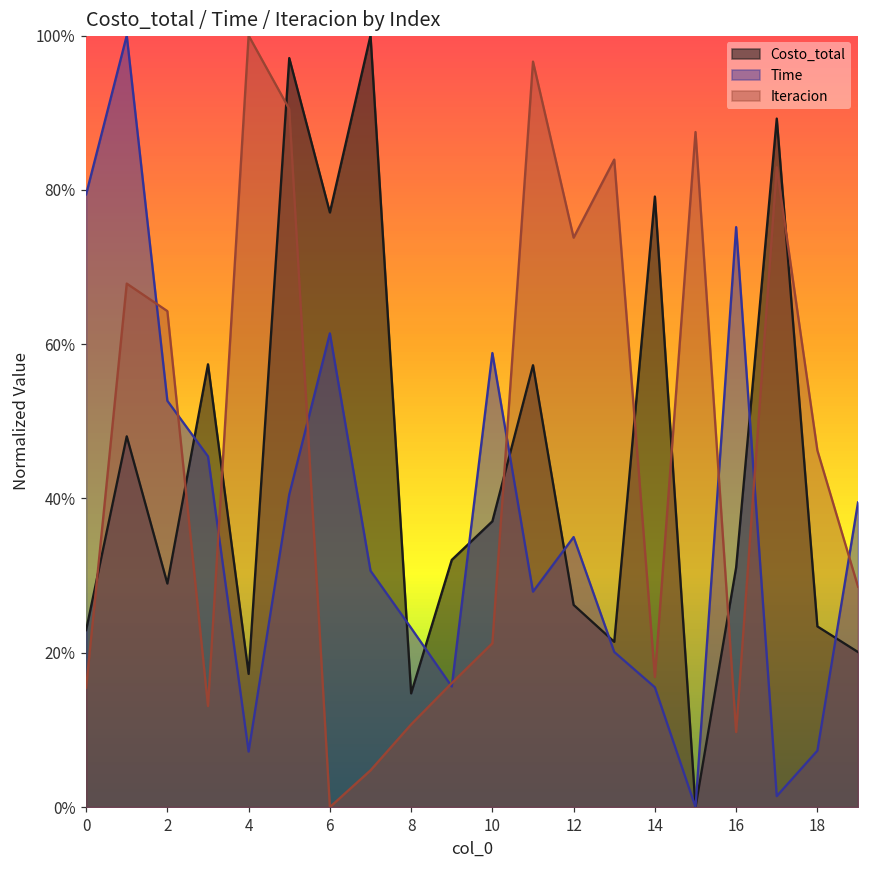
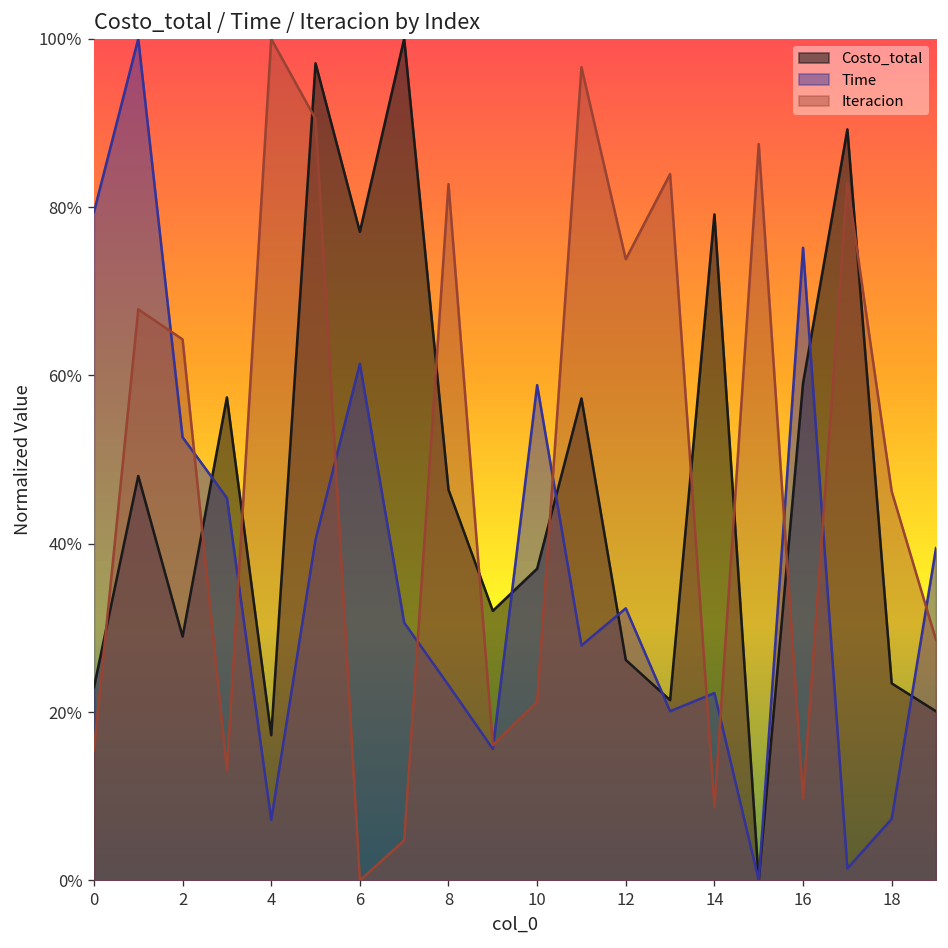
  {
    "Costo_total": {
      "0": "23%",
      "2": "29%",
      "4": "17%",
      "6": "77%",
-     "8": "15%",
+     "8": "46%",
      "10": "37%",
      "12": "26%",
      "14": "79%",
-     "16": "31%",
+     "16": "59%",
      "18": "23%"
    },
    "Time": {
      "0": "79%",
      "2": "53%",
      "4": "7%",
      "6": "61%",
      "8": "23%",
      "10": "59%",
-     "12": "35%",
-     "14": "16%",
+     "12": "32%",
+     "14": "22%",
      "16": "75%",
      "18": "7%"
    },
    "Iteracion": {
      "0": "15%",
      "2": "64%",
      "4": "100%",
      "6": "0%",
-     "8": "11%",
+     "8": "83%",
      "10": "21%",
      "12": "74%",
-     "14": "17%",
+     "14": "9%",
      "16": "10%",
      "18": "46%"
    }
  }
